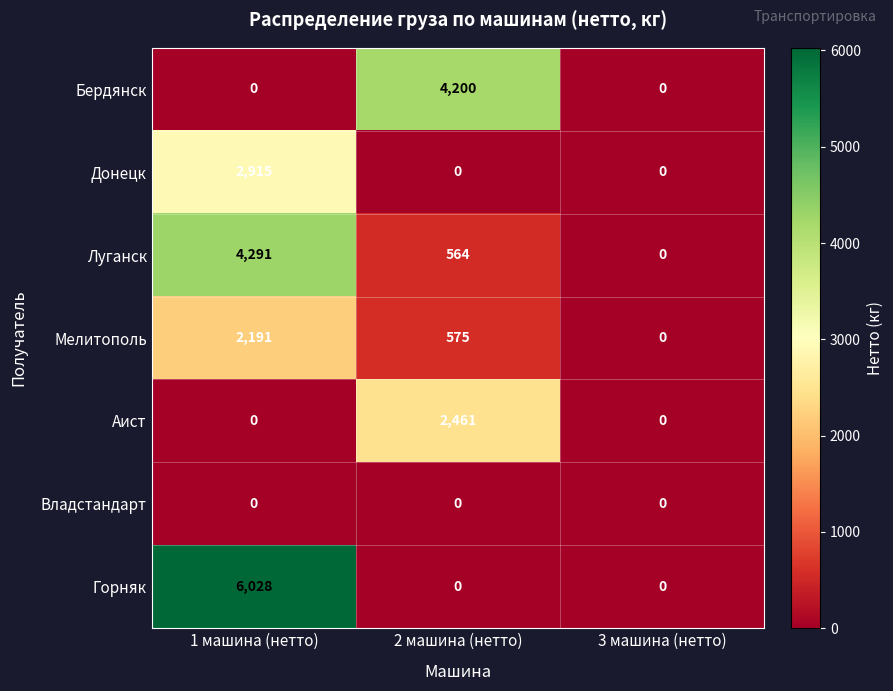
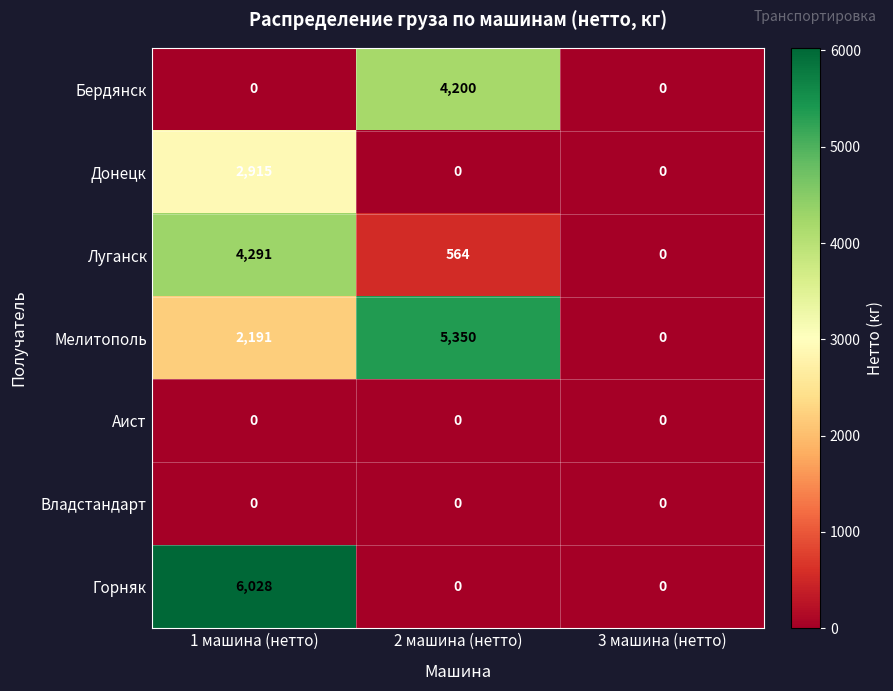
  {
    "Бердянск": {
      "1 машина (нетто)": "0",
      "2 машина (нетто)": "4,200",
      "3 машина (нетто)": "0"
    },
    "Донецк": {
      "1 машина (нетто)": "2,915",
      "2 машина (нетто)": "0",
      "3 машина (нетто)": "0"
    },
    "Луганск": {
      "1 машина (нетто)": "4,291",
      "2 машина (нетто)": "564",
      "3 машина (нетто)": "0"
    },
    "Мелитополь": {
      "1 машина (нетто)": "2,191",
-     "2 машина (нетто)": "575",
+     "2 машина (нетто)": "5,350",
      "3 машина (нетто)": "0"
    },
    "Аист": {
      "1 машина (нетто)": "0",
-     "2 машина (нетто)": "2,461",
+     "2 машина (нетто)": "0",
      "3 машина (нетто)": "0"
    },
    "Владстандарт": {
      "1 машина (нетто)": "0",
      "2 машина (нетто)": "0",
      "3 машина (нетто)": "0"
    },
    "Горняк": {
      "1 машина (нетто)": "6,028",
      "2 машина (нетто)": "0",
      "3 машина (нетто)": "0"
    }
  }
